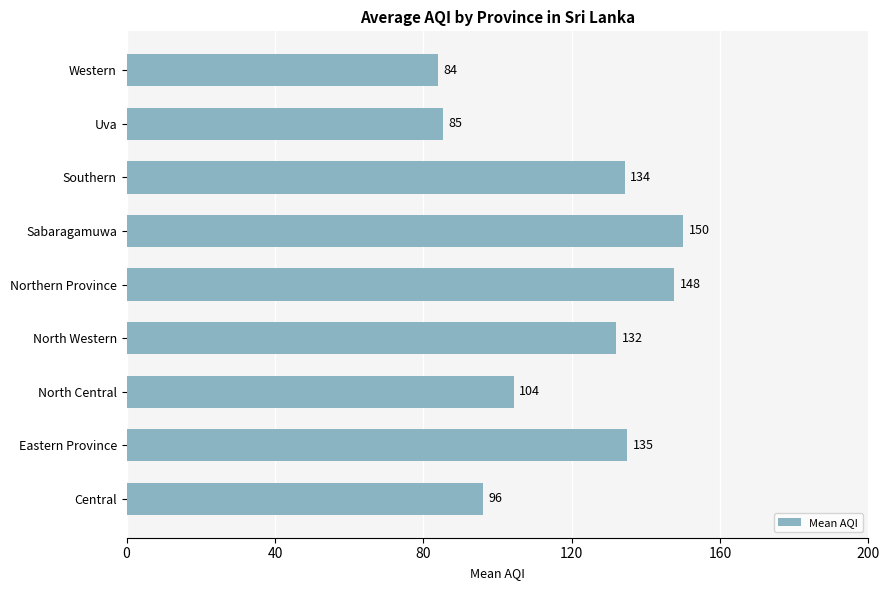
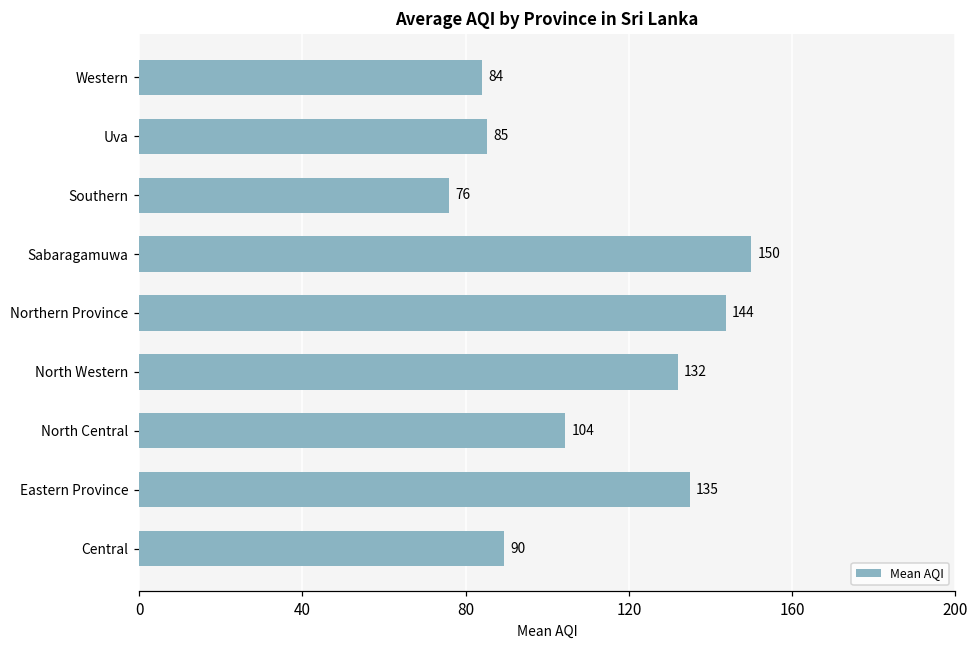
  {
    "Western": 84,
    "Uva": 85,
-   "Southern": 134,
+   "Southern": 76,
    "Sabaragamuwa": 150,
-   "Northern Province": 148,
+   "Northern Province": 144,
    "North Western": 132,
    "North Central": 104,
    "Eastern Province": 135,
-   "Central": 96
+   "Central": 90
  }
